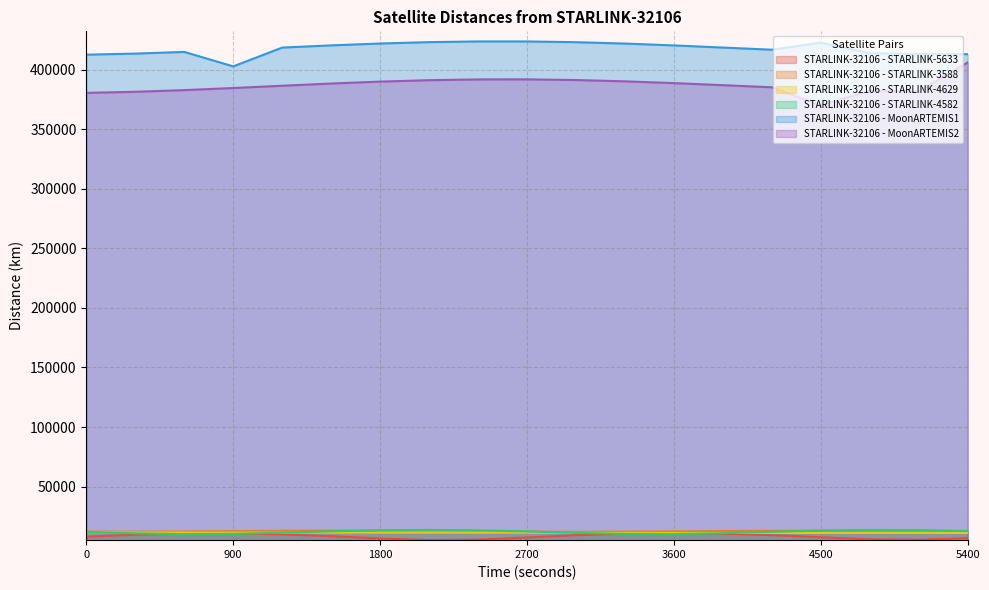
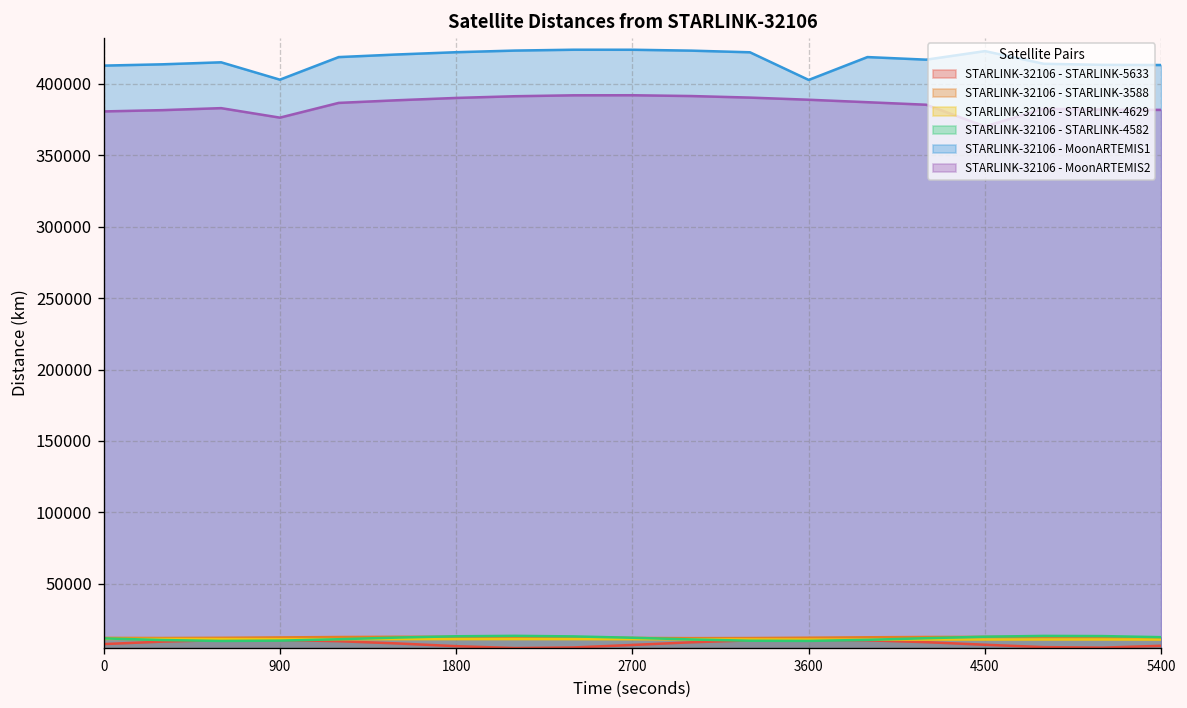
  {
    "STARLINK-32106 - MoonARTEMIS1": {
      "0": 413000,
      "900": 403000,
      "1800": 422000,
      "2700": 424000,
-     "3600": 420000,
+     "3600": 403000,
      "5400": 413000
    },
    "STARLINK-32106 - MoonARTEMIS2": {
      "0": 381000,
-     "900": 385000,
+     "900": 376000,
      "1800": 390000,
      "2700": 392000,
      "3600": 389000,
-     "5400": 406000
+     "5400": 382000
    }
  }
